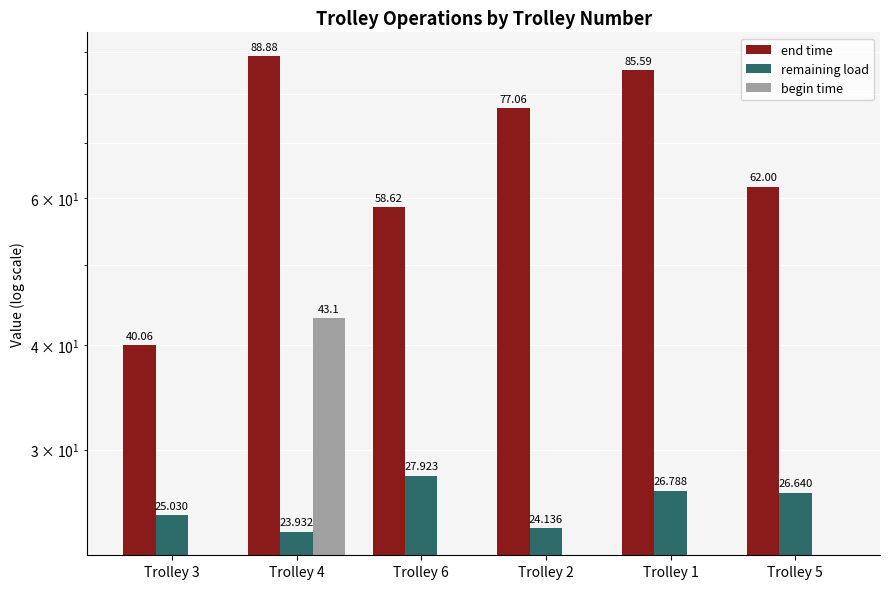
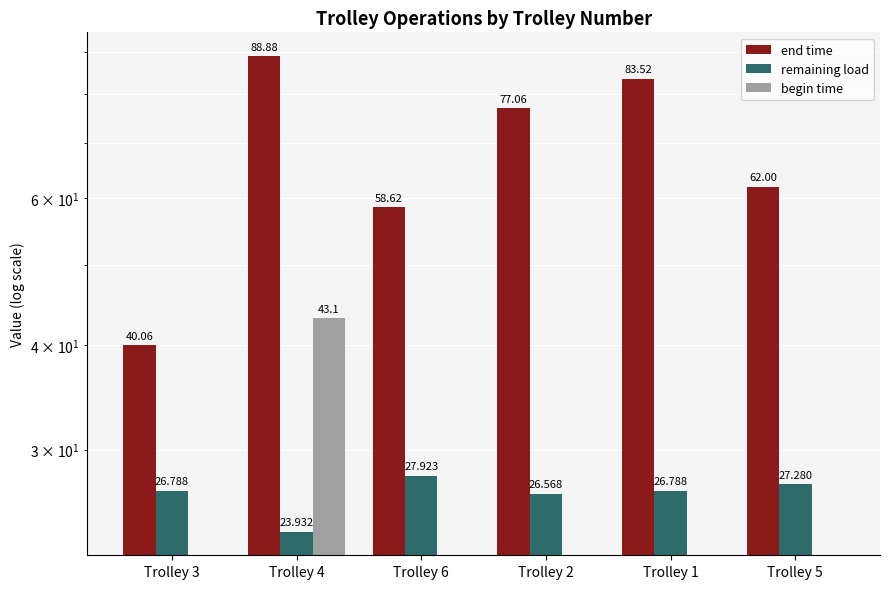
  {
    "end time": {
      "Trolley 3": 40.06,
      "Trolley 4": 88.88,
      "Trolley 6": 58.62,
      "Trolley 2": 77.06,
-     "Trolley 1": 85.59,
+     "Trolley 1": 83.52,
      "Trolley 5": 62.00
    },
    "remaining load": {
-     "Trolley 3": 25.030,
+     "Trolley 3": 26.788,
      "Trolley 4": 23.932,
      "Trolley 6": 27.923,
-     "Trolley 2": 24.136,
+     "Trolley 2": 26.568,
      "Trolley 1": 26.788,
-     "Trolley 5": 26.640
+     "Trolley 5": 27.280
    },
    "begin time": {
      "Trolley 4": 43.1
    }
  }
